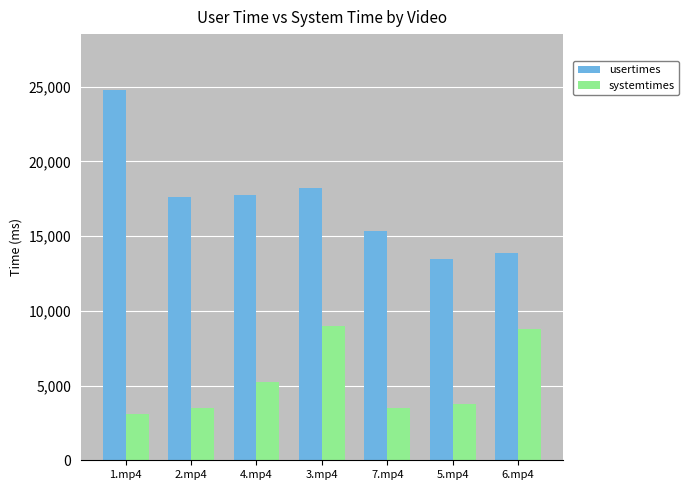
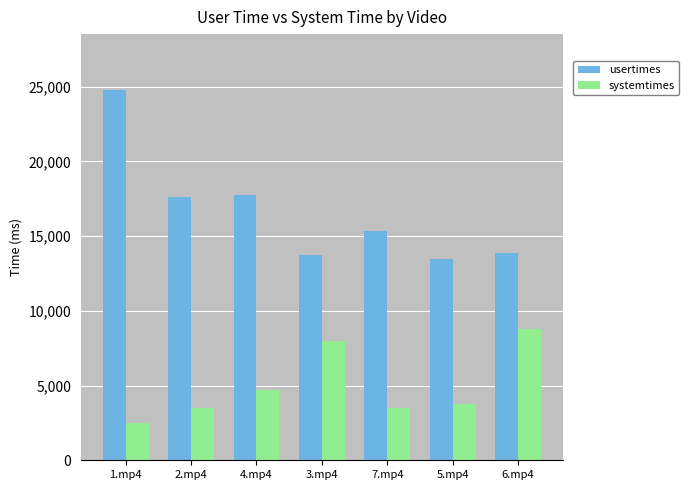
  {
    "usertimes": {
      "1.mp4": "24,800",
      "2.mp4": "17,600",
      "4.mp4": "17,700",
-     "3.mp4": "18,200",
+     "3.mp4": "13,800",
      "7.mp4": "15,300",
      "5.mp4": "13,500",
      "6.mp4": "13,900"
    },
    "systemtimes": {
-     "1.mp4": "3,100",
+     "1.mp4": "2,500",
      "2.mp4": "3,500",
-     "4.mp4": "5,200",
-     "3.mp4": "9,000",
+     "4.mp4": "4,700",
+     "3.mp4": "8,000",
      "7.mp4": "3,500",
      "5.mp4": "3,700",
      "6.mp4": "8,800"
    }
  }
